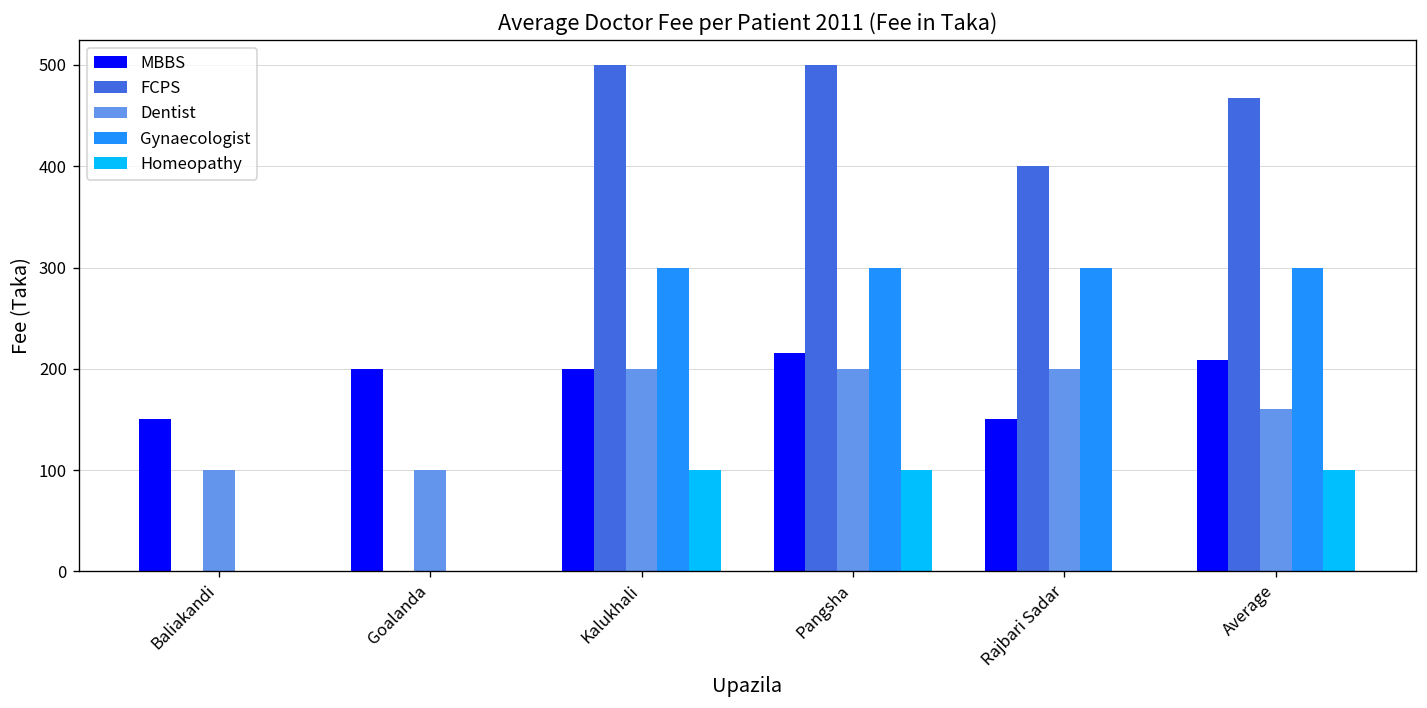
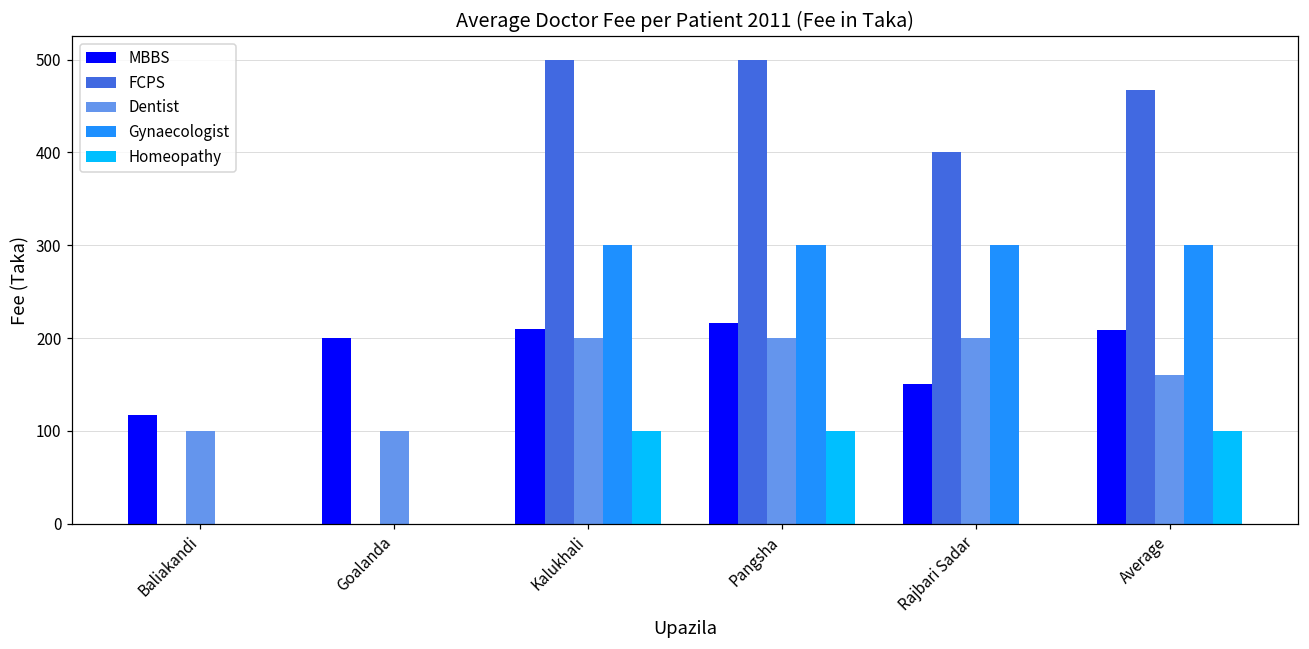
  {
    "MBBS": {
-     "Baliakandi": 150,
+     "Baliakandi": 120,
      "Goalanda": 200,
-     "Kalukhali": 200,
+     "Kalukhali": 210,
      "Pangsha": 220,
      "Rajbari Sadar": 150,
      "Average": 210
    }
  }
